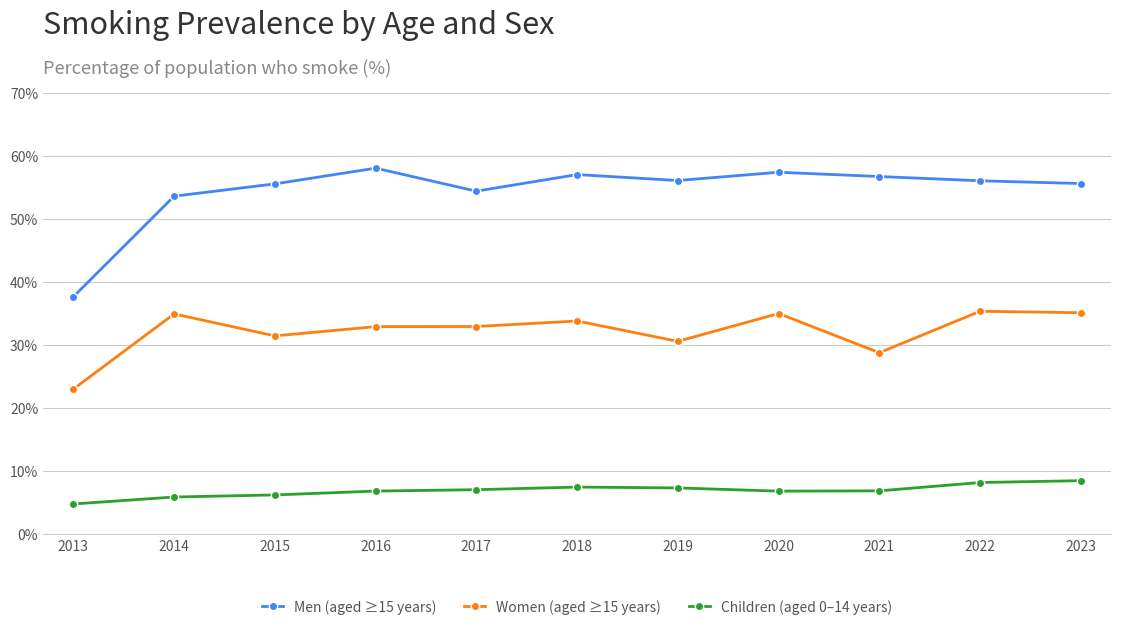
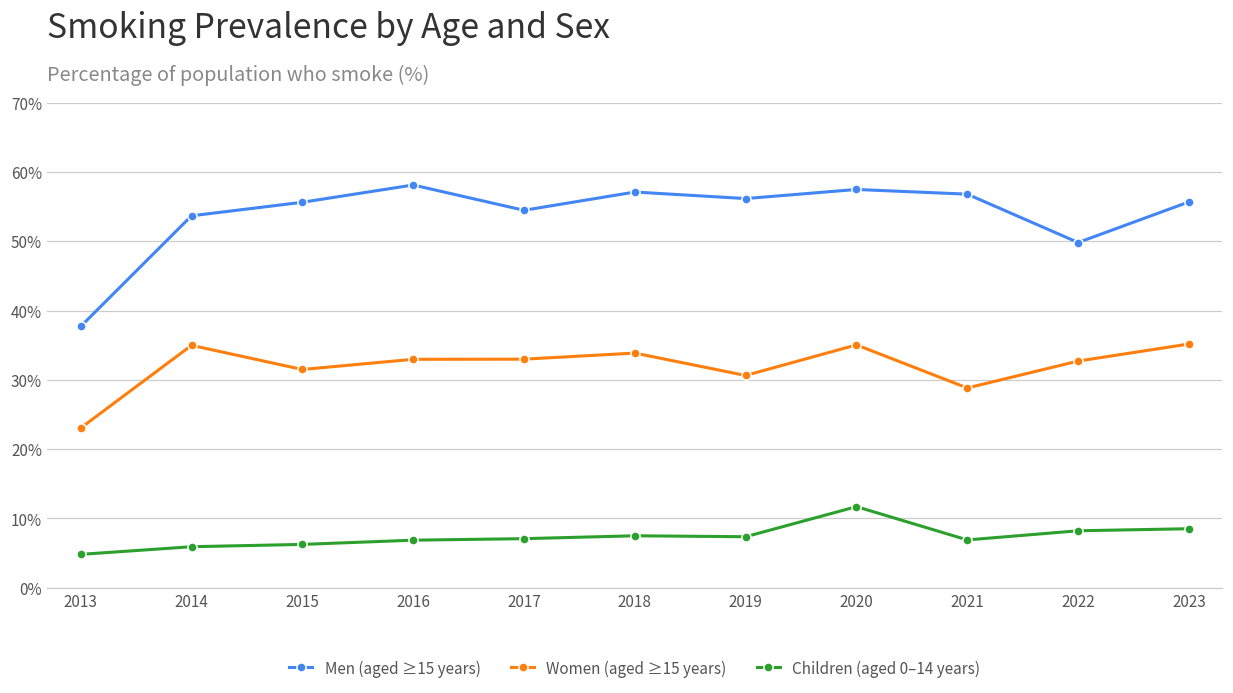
  {
    "Men (aged ≥15 years)": {
      "2013": "38%",
      "2014": "54%",
      "2015": "56%",
      "2016": "58%",
      "2017": "54%",
      "2018": "57%",
      "2019": "56%",
      "2020": "57%",
      "2021": "57%",
-     "2022": "56%",
+     "2022": "50%",
      "2023": "56%"
    },
    "Women (aged ≥15 years)": {
      "2013": "23%",
      "2014": "35%",
      "2015": "31%",
      "2016": "33%",
      "2017": "33%",
      "2018": "34%",
      "2019": "31%",
      "2020": "35%",
      "2021": "29%",
-     "2022": "35%",
+     "2022": "33%",
      "2023": "35%"
    },
    "Children (aged 0–14 years)": {
      "2013": "5%",
      "2014": "6%",
      "2015": "6%",
      "2016": "7%",
      "2017": "7%",
      "2018": "7%",
      "2019": "7%",
-     "2020": "7%",
+     "2020": "12%",
      "2021": "7%",
      "2022": "8%",
      "2023": "9%"
    }
  }
